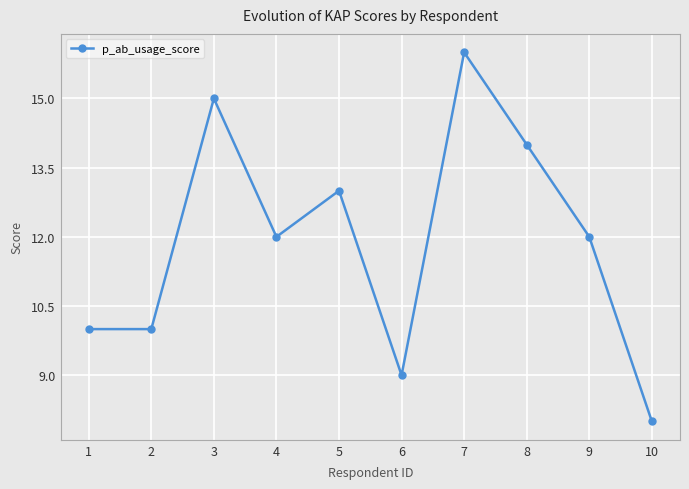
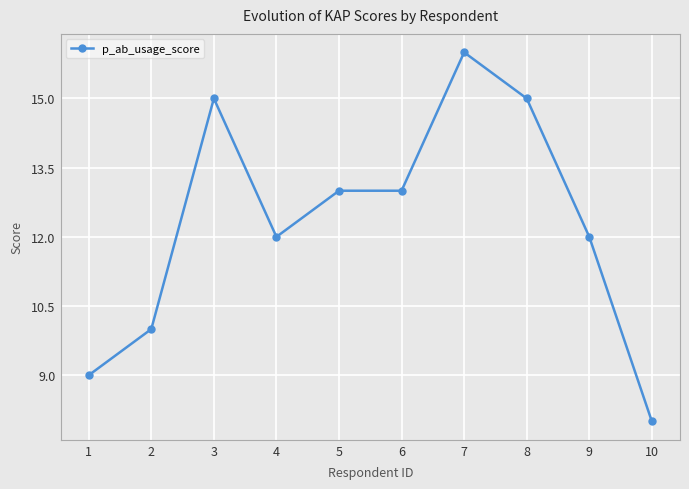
  {
-   "1": 10,
+   "1": 9,
    "2": 10,
    "3": 15,
    "4": 12,
    "5": 13,
-   "6": 9,
+   "6": 13,
    "7": 16,
-   "8": 14,
+   "8": 15,
    "9": 12,
    "10": 8
  }
